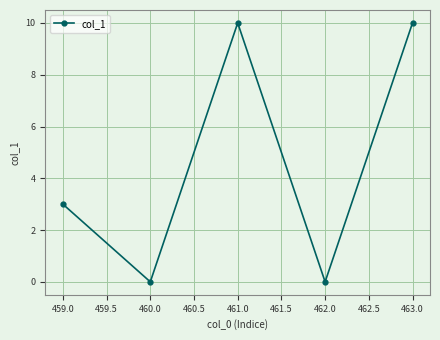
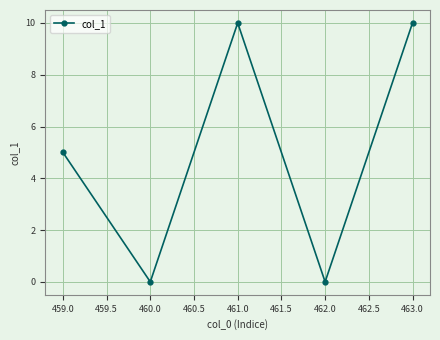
  {
-   "459.0": 3,
+   "459.0": 5,
    "460.0": 0,
    "461.0": 10,
    "462.0": 0,
    "463.0": 10
  }
